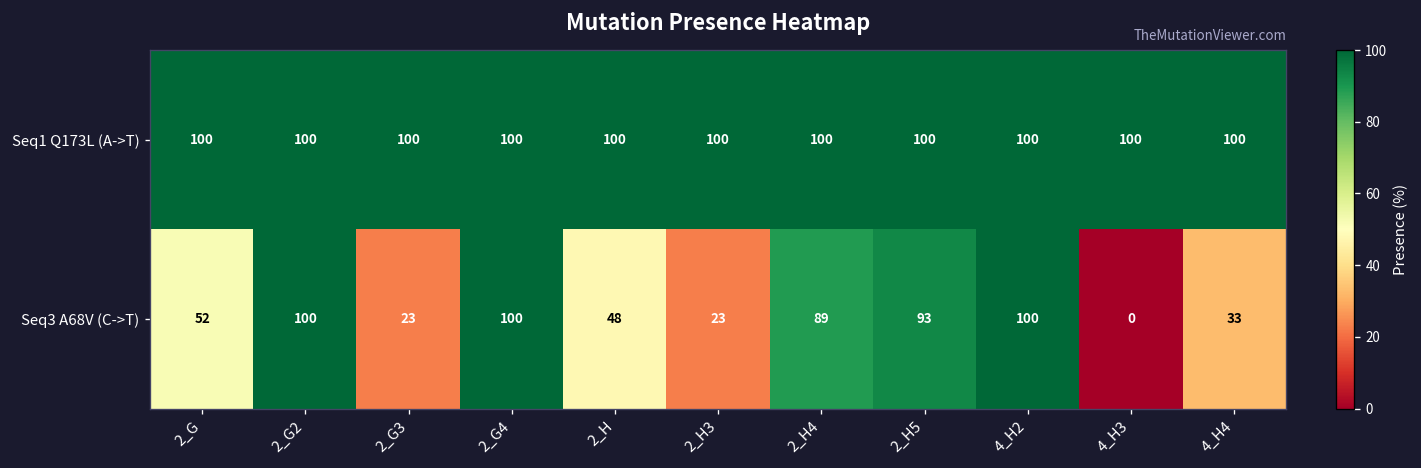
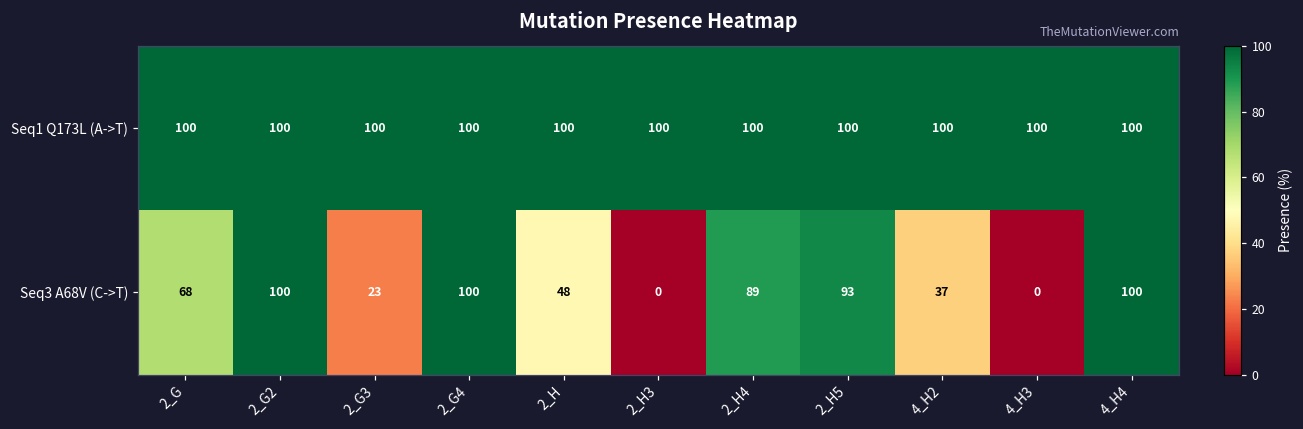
  {
    "Seq1 Q173L (A->T)": {
      "2_G": 100,
      "2_G2": 100,
      "2_G3": 100,
      "2_G4": 100,
      "2_H": 100,
      "2_H3": 100,
      "2_H4": 100,
      "2_H5": 100,
      "4_H2": 100,
      "4_H3": 100,
      "4_H4": 100
    },
    "Seq3 A68V (C->T)": {
-     "2_G": 52,
+     "2_G": 68,
      "2_G2": 100,
      "2_G3": 23,
      "2_G4": 100,
      "2_H": 48,
-     "2_H3": 23,
+     "2_H3": 0,
      "2_H4": 89,
      "2_H5": 93,
-     "4_H2": 100,
+     "4_H2": 37,
      "4_H3": 0,
-     "4_H4": 33
+     "4_H4": 100
    }
  }
